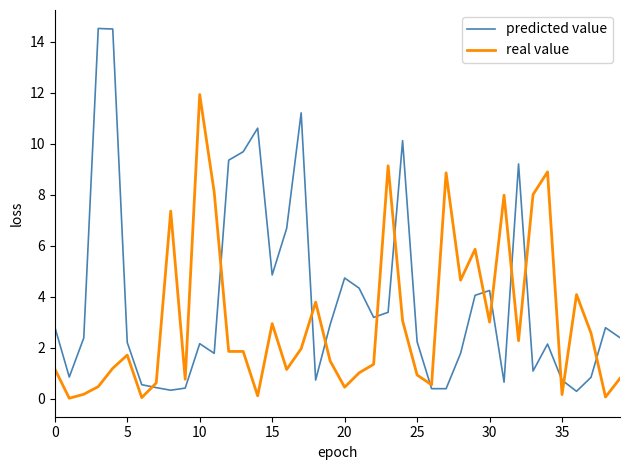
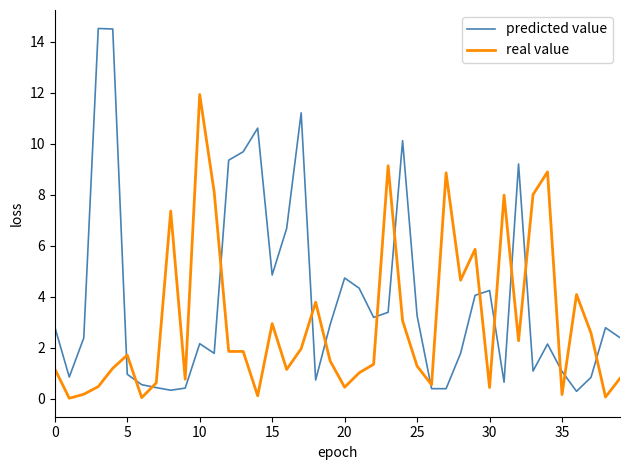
  {
    "predicted value": {
      "0": 2.8,
-     "5": 2.2,
+     "5": 1.0,
      "10": 2.2,
      "15": 4.9,
      "20": 4.7,
-     "25": 2.2,
+     "25": 3.3,
      "30": 4.3,
-     "35": 0.7
+     "35": 1.1
    },
    "real value": {
      "0": 1.2,
      "5": 1.7,
      "10": 11.9,
      "15": 3.0,
      "20": 0.5,
-     "25": 0.9,
-     "30": 3.0,
+     "25": 1.3,
+     "30": 0.4,
      "35": 0.2
    }
  }
